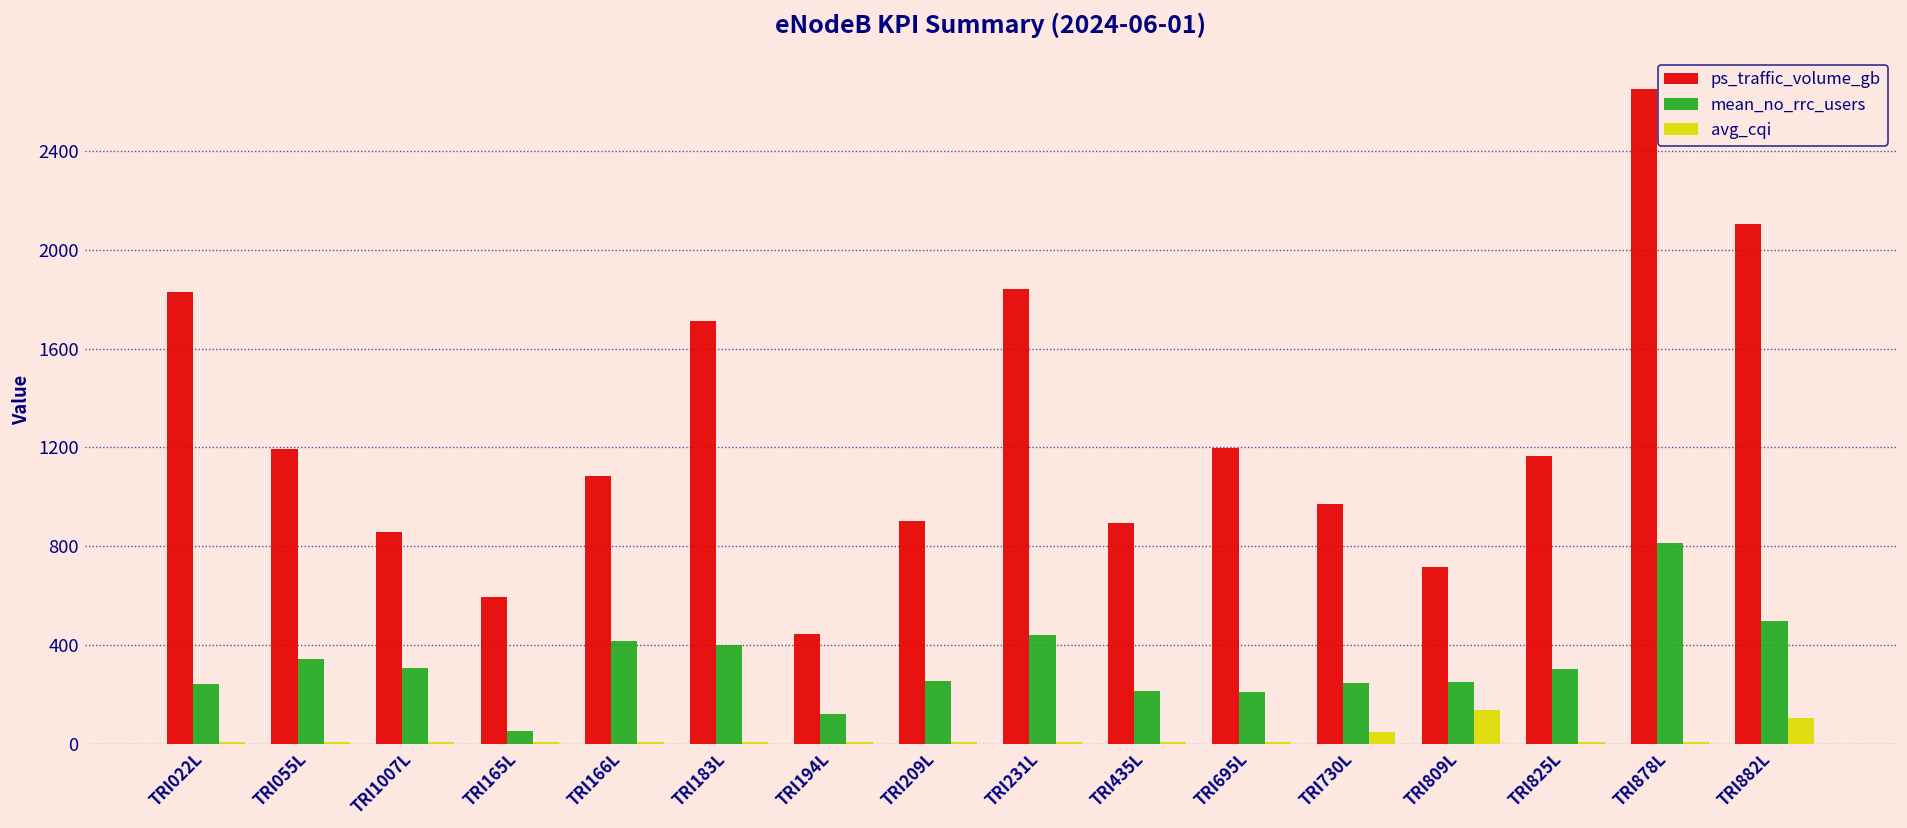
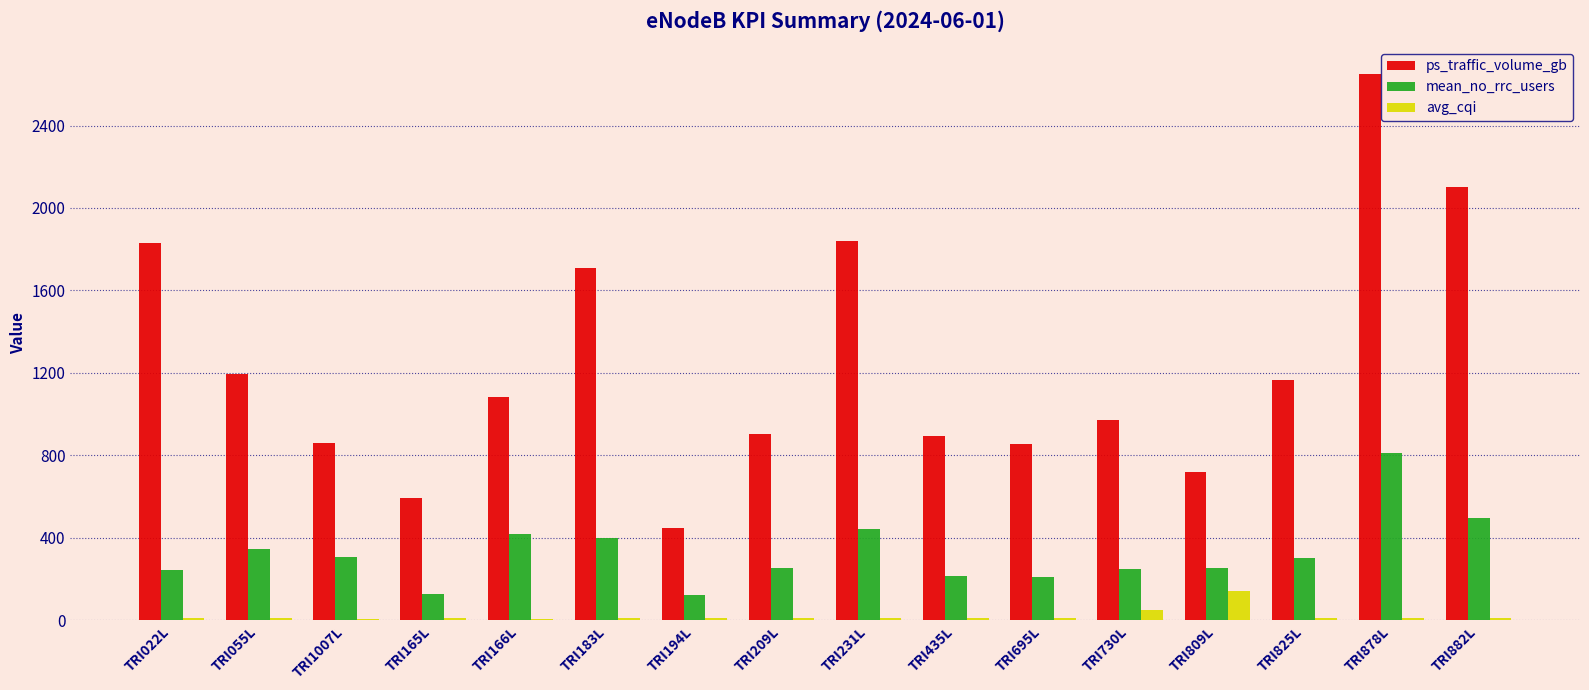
  {
    "ps_traffic_volume_gb": {
      "TRI022L": 1830,
      "TRI055L": 1190,
      "TRI1007L": 860,
      "TRI165L": 600,
      "TRI166L": 1080,
      "TRI183L": 1710,
      "TRI194L": 450,
      "TRI209L": 900,
      "TRI231L": 1840,
      "TRI435L": 900,
-     "TRI695L": 1200,
+     "TRI695L": 850,
      "TRI730L": 970,
      "TRI809L": 720,
      "TRI825L": 1170,
      "TRI878L": 2650,
      "TRI882L": 2100
    },
    "mean_no_rrc_users": {
      "TRI022L": 250,
      "TRI055L": 350,
      "TRI1007L": 310,
-     "TRI165L": 50,
+     "TRI165L": 130,
      "TRI166L": 420,
      "TRI183L": 400,
      "TRI194L": 120,
      "TRI209L": 260,
      "TRI231L": 440,
      "TRI435L": 210,
      "TRI695L": 210,
      "TRI730L": 250,
      "TRI809L": 250,
      "TRI825L": 300,
      "TRI878L": 810,
      "TRI882L": 500
    },
    "avg_cqi": {
      "TRI730L": 50,
      "TRI809L": 140,
-     "TRI882L": 110
+     "TRI882L": 10
    }
  }
